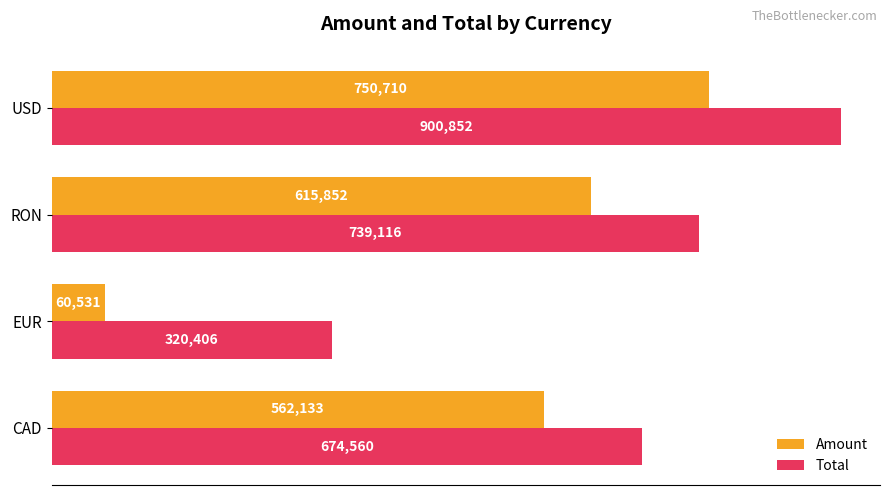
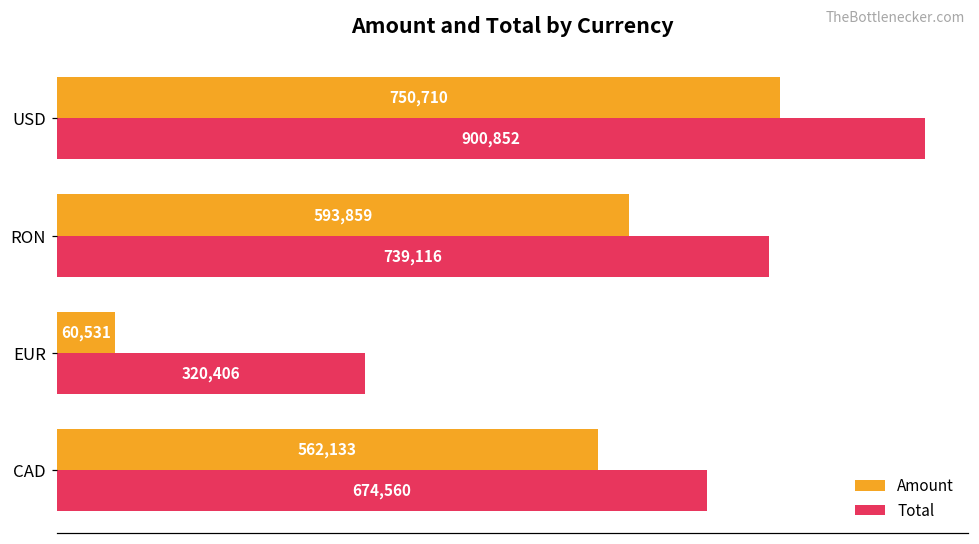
  {
    "Amount": {
      "USD": "750,710",
-     "RON": "615,852",
+     "RON": "593,859",
      "EUR": "60,531",
      "CAD": "562,133"
    },
    "Total": {
      "USD": "900,852",
      "RON": "739,116",
      "EUR": "320,406",
      "CAD": "674,560"
    }
  }
